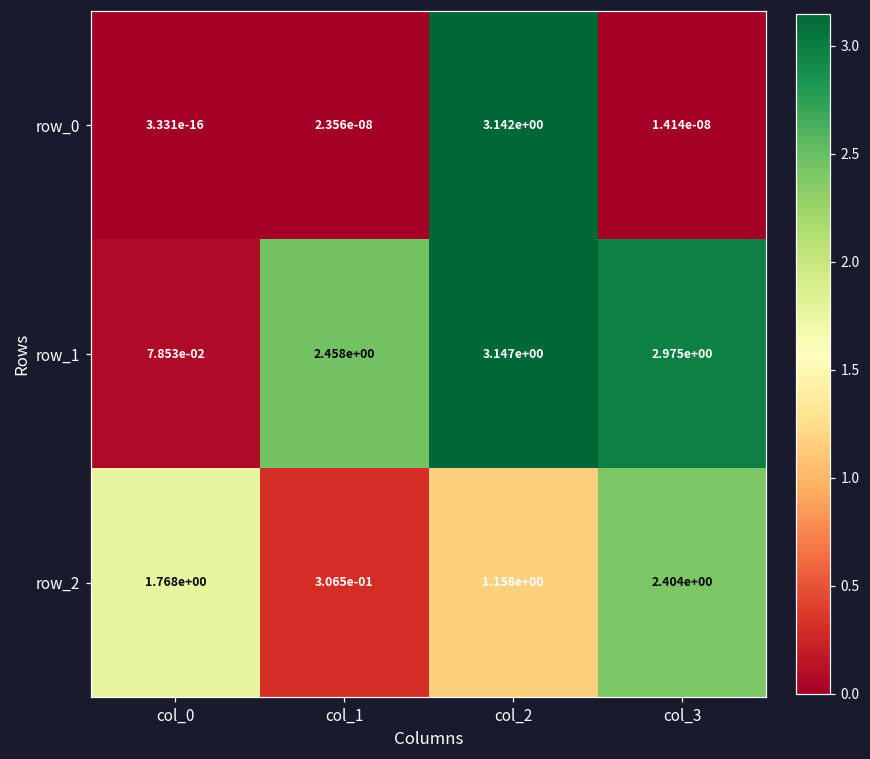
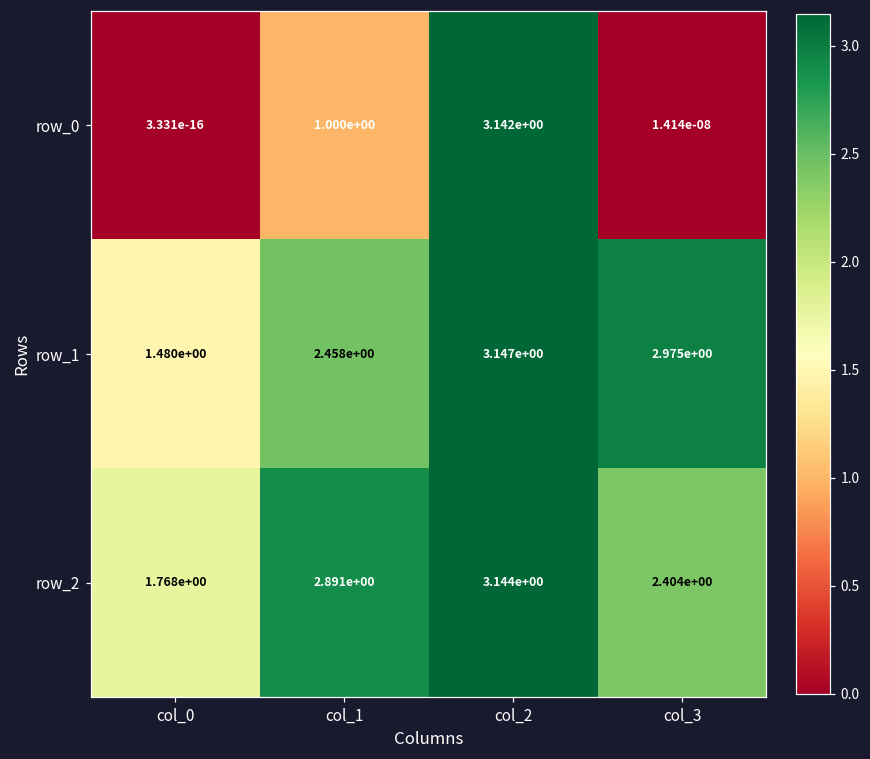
  {
    "row_0": {
      "col_0": "3.331e-16",
-     "col_1": "2.356e-08",
+     "col_1": "1.000e+00",
      "col_2": "3.142e+00",
      "col_3": "1.414e-08"
    },
    "row_1": {
-     "col_0": "7.853e-02",
+     "col_0": "1.480e+00",
      "col_1": "2.458e+00",
      "col_2": "3.147e+00",
      "col_3": "2.975e+00"
    },
    "row_2": {
      "col_0": "1.768e+00",
-     "col_1": "3.065e-01",
-     "col_2": "1.158e+00",
+     "col_1": "2.891e+00",
+     "col_2": "3.144e+00",
      "col_3": "2.404e+00"
    }
  }
